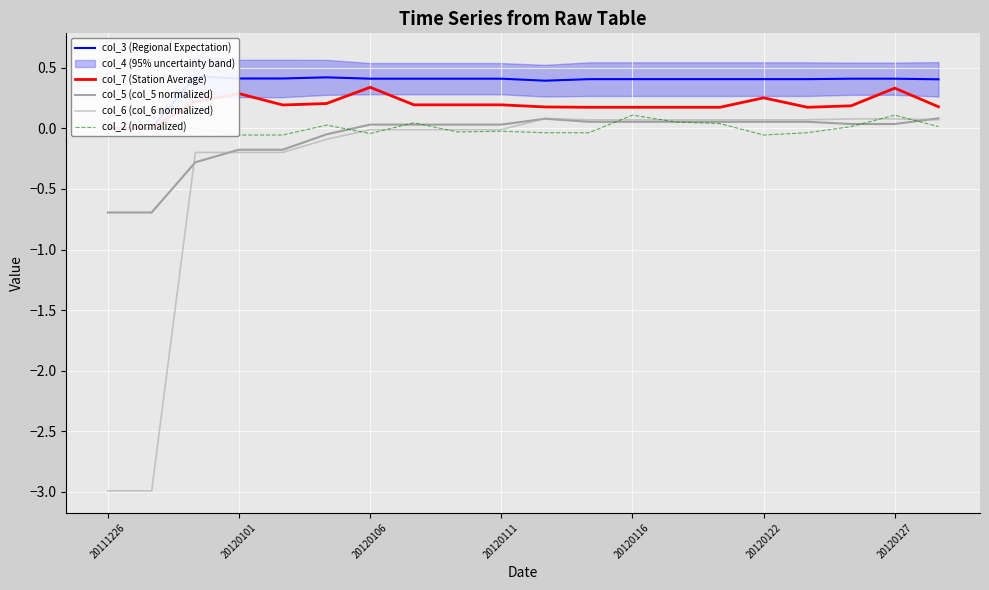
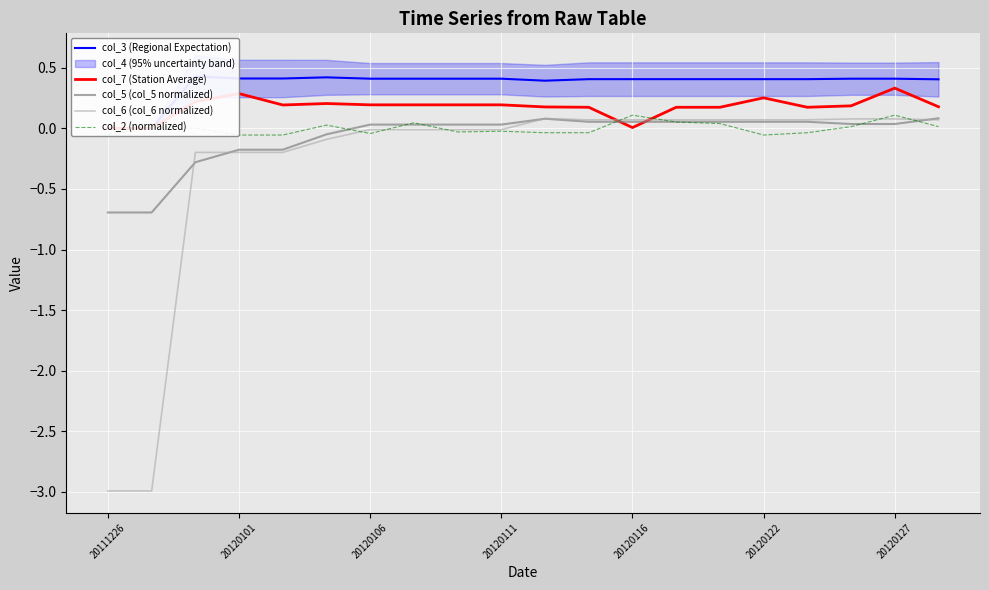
  {
    "col_7 (Station Average)": {
-     "20120106": 0.34,
+     "20120106": 0.19,
      "20120111": 0.19,
-     "20120116": 0.17,
+     "20120116": 0.01,
      "20120122": 0.25,
      "20120127": 0.33
    },
    "col_5 (col_5 normalized)": {
      "20111226": -0.69,
      "20120101": -0.18,
      "20120106": 0.03,
      "20120111": 0.03,
      "20120127": 0.04
    },
    "col_6 (col_6 normalized)": {
      "20111226": -2.99,
      "20120101": -0.20,
      "20120106": -0.01,
      "20120127": 0.08
    },
    "col_2 (normalized)": {
      "20120106": -0.04,
      "20120116": 0.11,
      "20120122": -0.06,
      "20120127": 0.11
    }
  }
